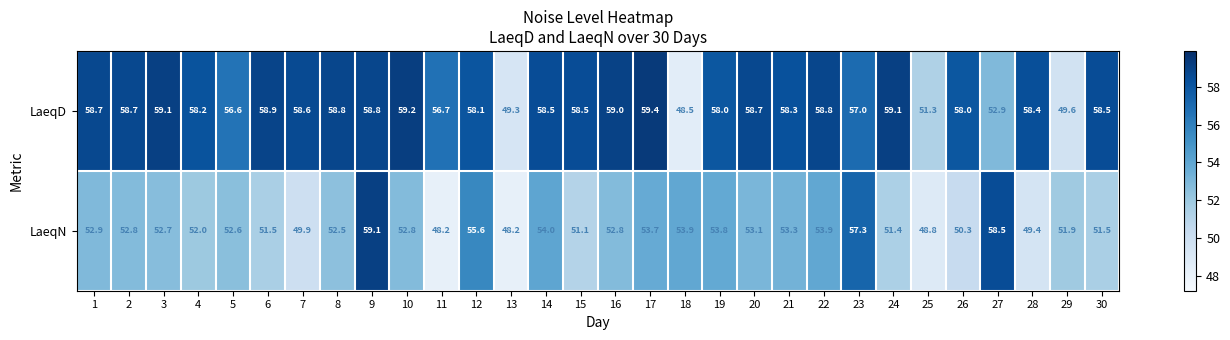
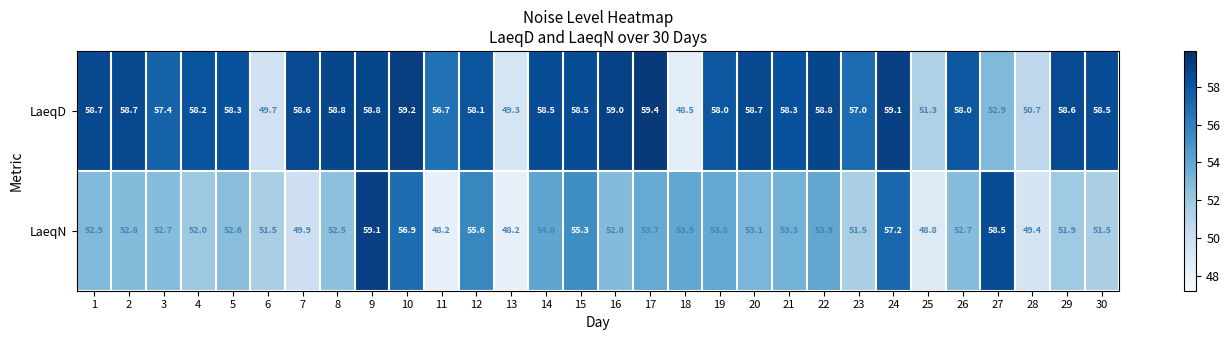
  {
    "LaeqD": {
      "1": 58.7,
      "2": 58.7,
-     "3": 59.1,
+     "3": 57.4,
      "4": 58.2,
-     "5": 56.6,
-     "6": 58.9,
+     "5": 58.3,
+     "6": 49.7,
      "7": 58.6,
      "8": 58.8,
      "9": 58.8,
      "10": 59.2,
      "11": 56.7,
      "12": 58.1,
      "13": 49.3,
      "14": 58.5,
      "15": 58.5,
      "16": 59.0,
      "17": 59.4,
      "18": 48.5,
      "19": 58.0,
      "20": 58.7,
      "21": 58.3,
      "22": 58.8,
      "23": 57.0,
      "24": 59.1,
      "25": 51.3,
      "26": 58.0,
      "27": 52.9,
-     "28": 58.4,
-     "29": 49.6,
+     "28": 50.7,
+     "29": 58.6,
      "30": 58.5
    },
    "LaeqN": {
      "1": 52.9,
      "2": 52.8,
      "3": 52.7,
      "4": 52.0,
      "5": 52.6,
      "6": 51.5,
      "7": 49.9,
      "8": 52.5,
      "9": 59.1,
-     "10": 52.8,
+     "10": 56.9,
      "11": 48.2,
      "12": 55.6,
      "13": 48.2,
-     "15": 51.1,
+     "15": 55.3,
      "16": 52.8,
      "20": 53.1,
      "21": 53.3,
-     "23": 57.3,
-     "24": 51.4,
+     "23": 51.5,
+     "24": 57.2,
      "25": 48.8,
-     "26": 50.3,
+     "26": 52.7,
      "27": 58.5,
      "28": 49.4,
      "29": 51.9,
      "30": 51.5
    }
  }
